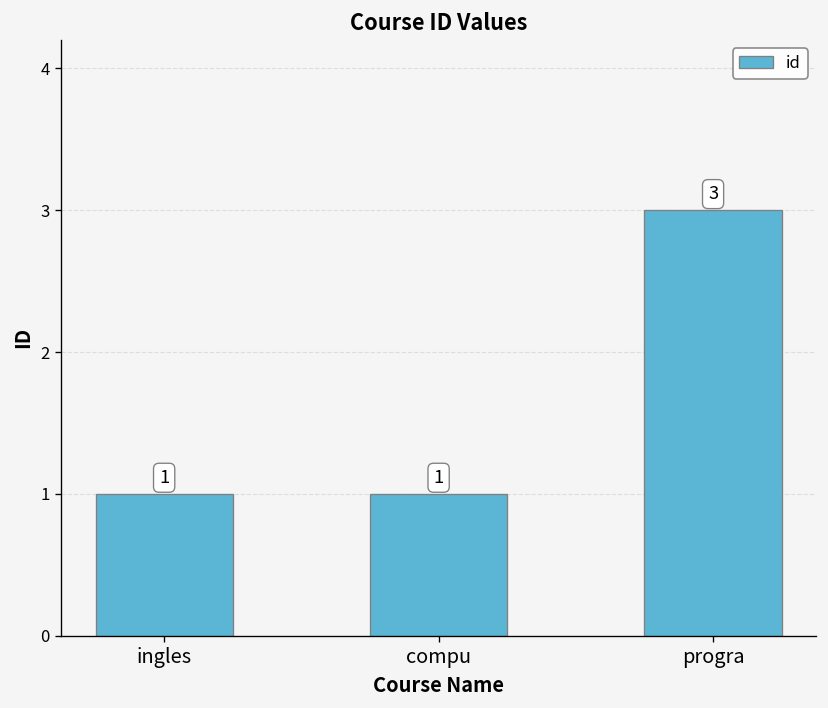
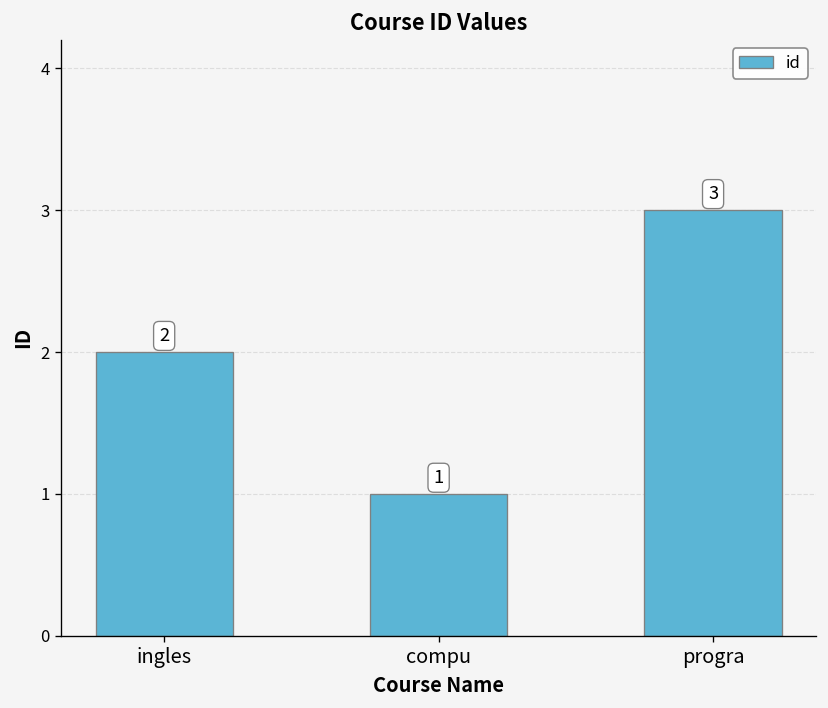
  {
-   "ingles": 1
+   "ingles": 2
  }
